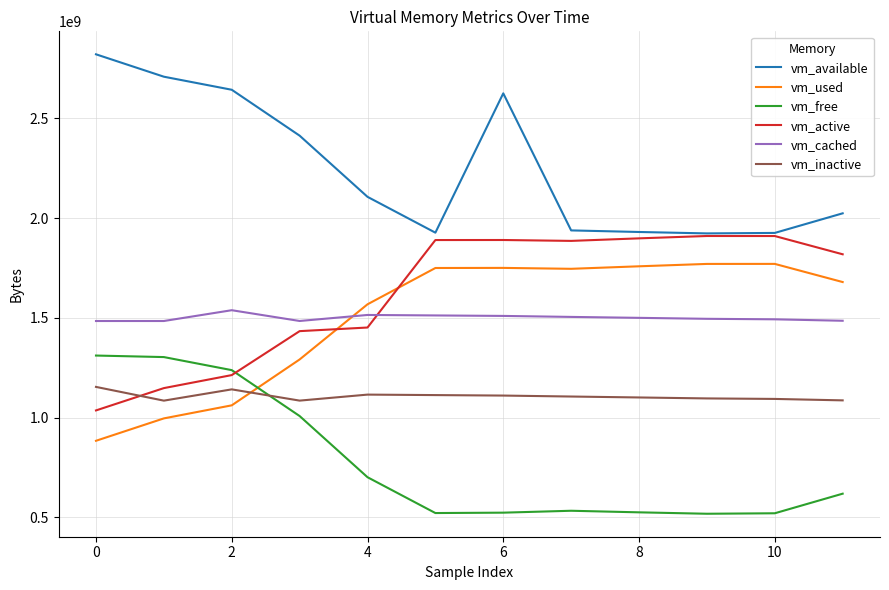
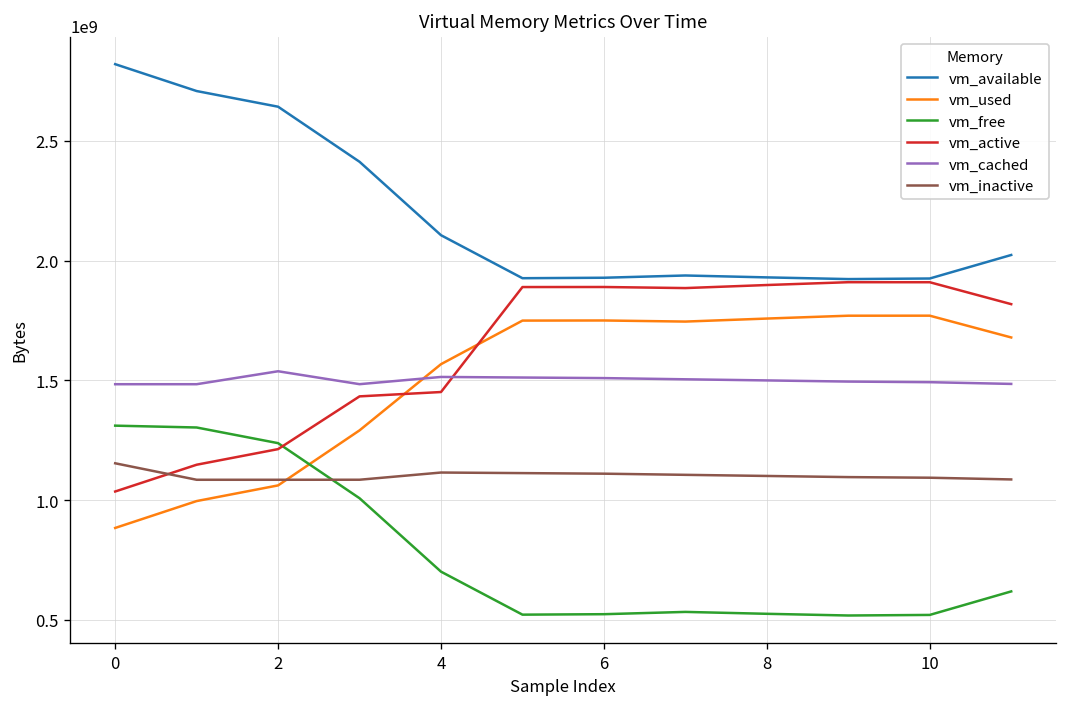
  {
    "vm_available": {
      "0": 2820000000,
      "2": 2640000000,
      "4": 2110000000,
-     "6": 2620000000,
+     "6": 1930000000,
      "8": 1930000000,
      "10": 1930000000
    },
    "vm_used": {
      "0": 880000000,
      "2": 1060000000,
      "4": 1570000000,
      "6": 1750000000,
      "8": 1760000000,
      "10": 1770000000
    },
    "vm_free": {
      "0": 1310000000,
      "2": 1240000000,
      "4": 700000000,
      "6": 520000000,
      "8": 530000000,
      "10": 520000000
    },
    "vm_active": {
      "0": 1040000000,
      "2": 1210000000,
      "4": 1450000000,
      "6": 1890000000,
      "8": 1900000000,
      "10": 1910000000
    },
    "vm_cached": {
      "0": 1480000000,
      "2": 1540000000,
      "4": 1510000000,
      "6": 1510000000,
      "8": 1500000000,
      "10": 1490000000
    },
    "vm_inactive": {
      "0": 1150000000,
-     "2": 1140000000,
+     "2": 1080000000,
      "4": 1120000000,
      "6": 1110000000,
      "8": 1100000000,
      "10": 1090000000
    }
  }
